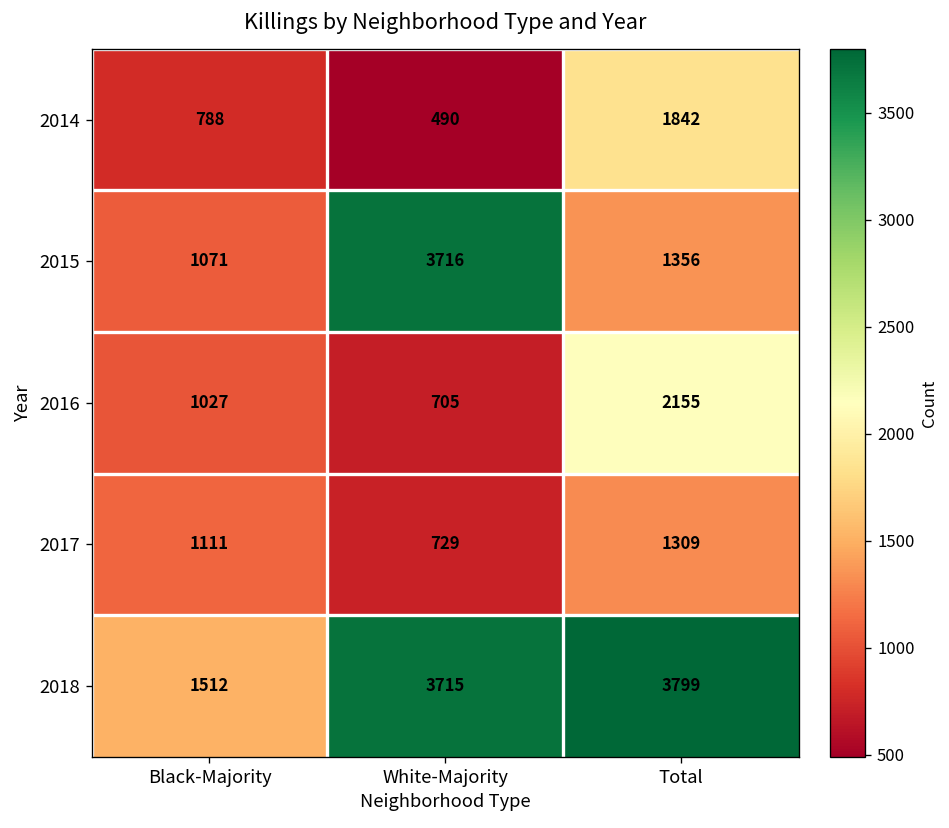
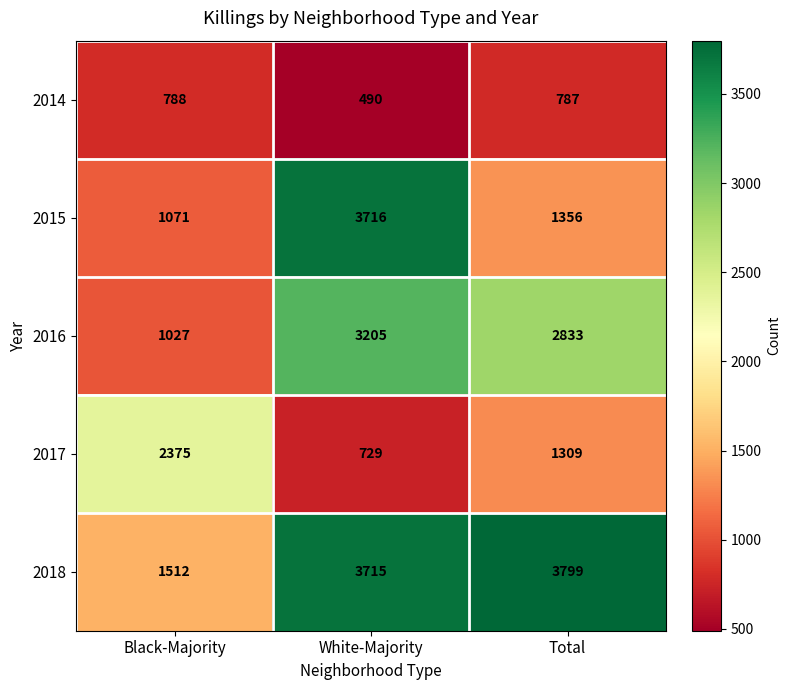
  {
    "2014": {
      "Black-Majority": 788,
      "White-Majority": 490,
-     "Total": 1842
+     "Total": 787
    },
    "2015": {
      "Black-Majority": 1071,
      "White-Majority": 3716,
      "Total": 1356
    },
    "2016": {
      "Black-Majority": 1027,
-     "White-Majority": 705,
-     "Total": 2155
+     "White-Majority": 3205,
+     "Total": 2833
    },
    "2017": {
-     "Black-Majority": 1111,
+     "Black-Majority": 2375,
      "White-Majority": 729,
      "Total": 1309
    },
    "2018": {
      "Black-Majority": 1512,
      "White-Majority": 3715,
      "Total": 3799
    }
  }
